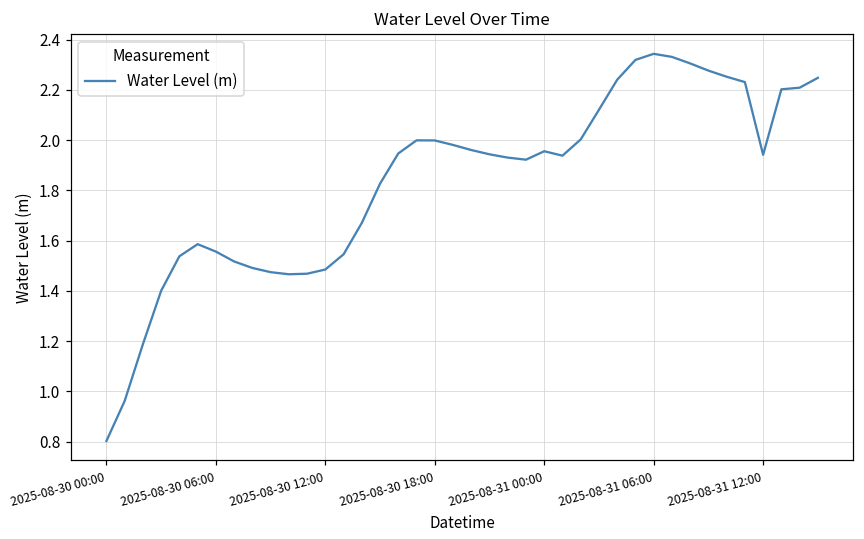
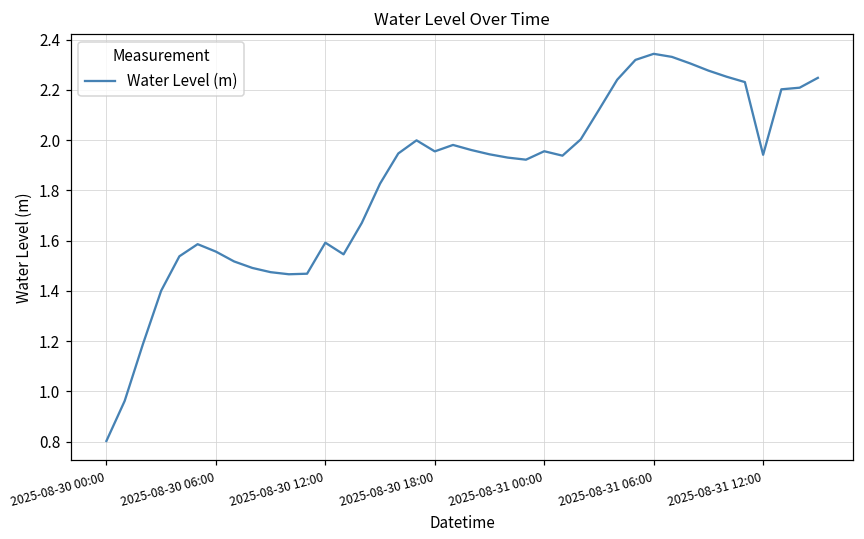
  {
    "2025-08-30 00:00": 0.80,
    "2025-08-30 06:00": 1.56,
-   "2025-08-30 12:00": 1.48,
-   "2025-08-30 18:00": 2.00,
+   "2025-08-30 12:00": 1.59,
+   "2025-08-30 18:00": 1.96,
    "2025-08-31 00:00": 1.96,
    "2025-08-31 06:00": 2.34,
    "2025-08-31 12:00": 1.94
  }
